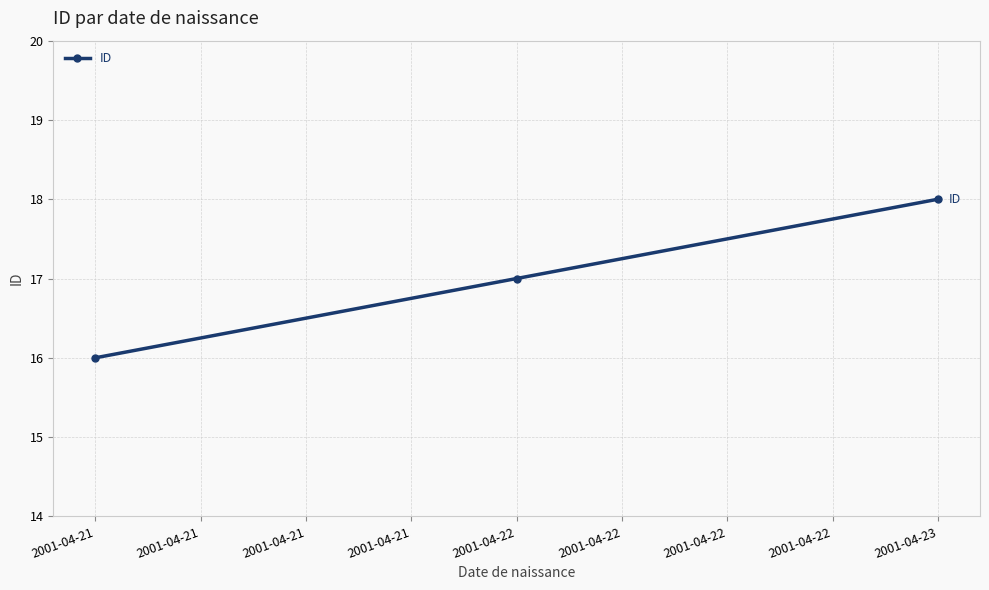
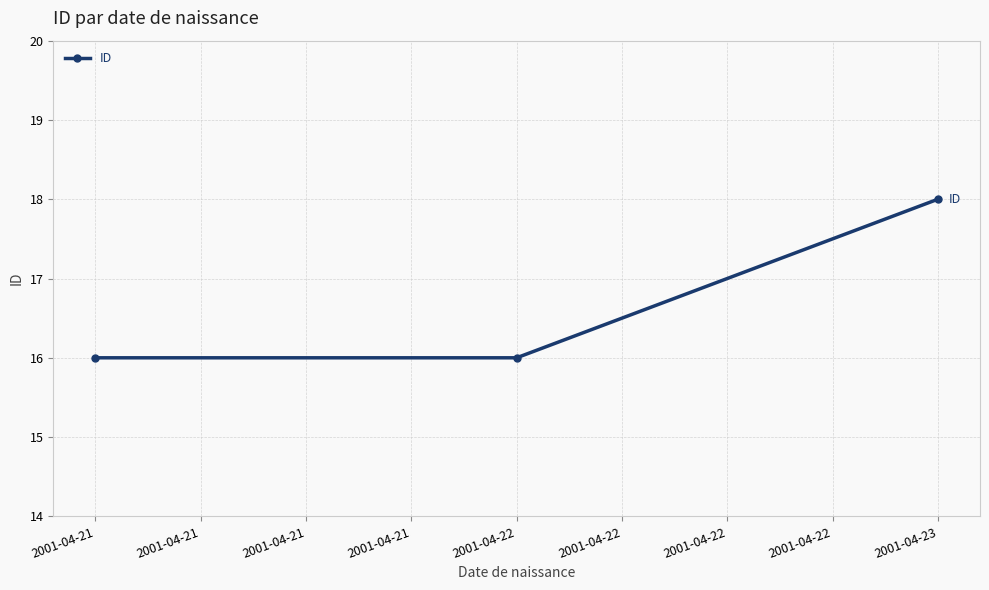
  {
    "2001-04-21": 16,
-   "2001-04-22": 17,
+   "2001-04-22": 16,
    "2001-04-23": 18
  }
